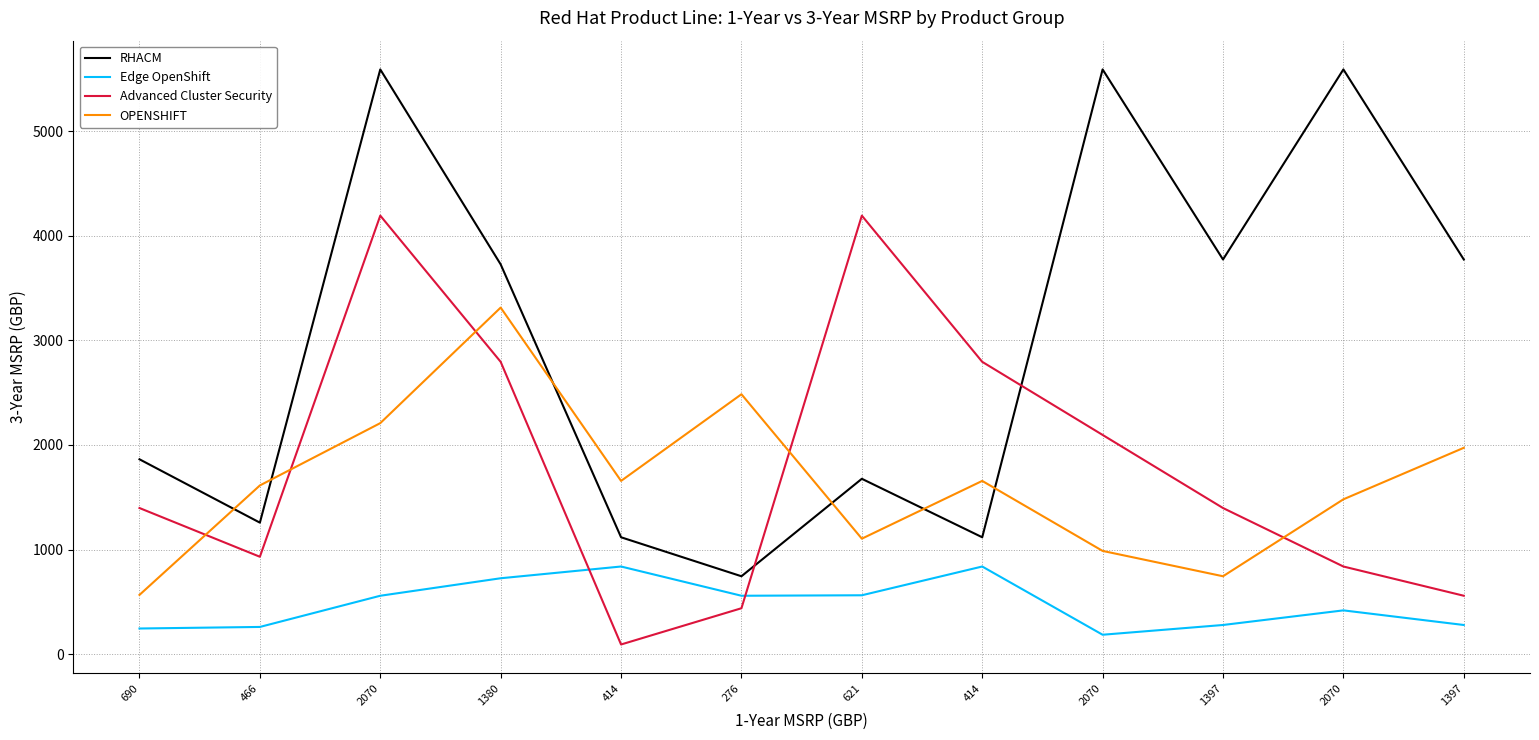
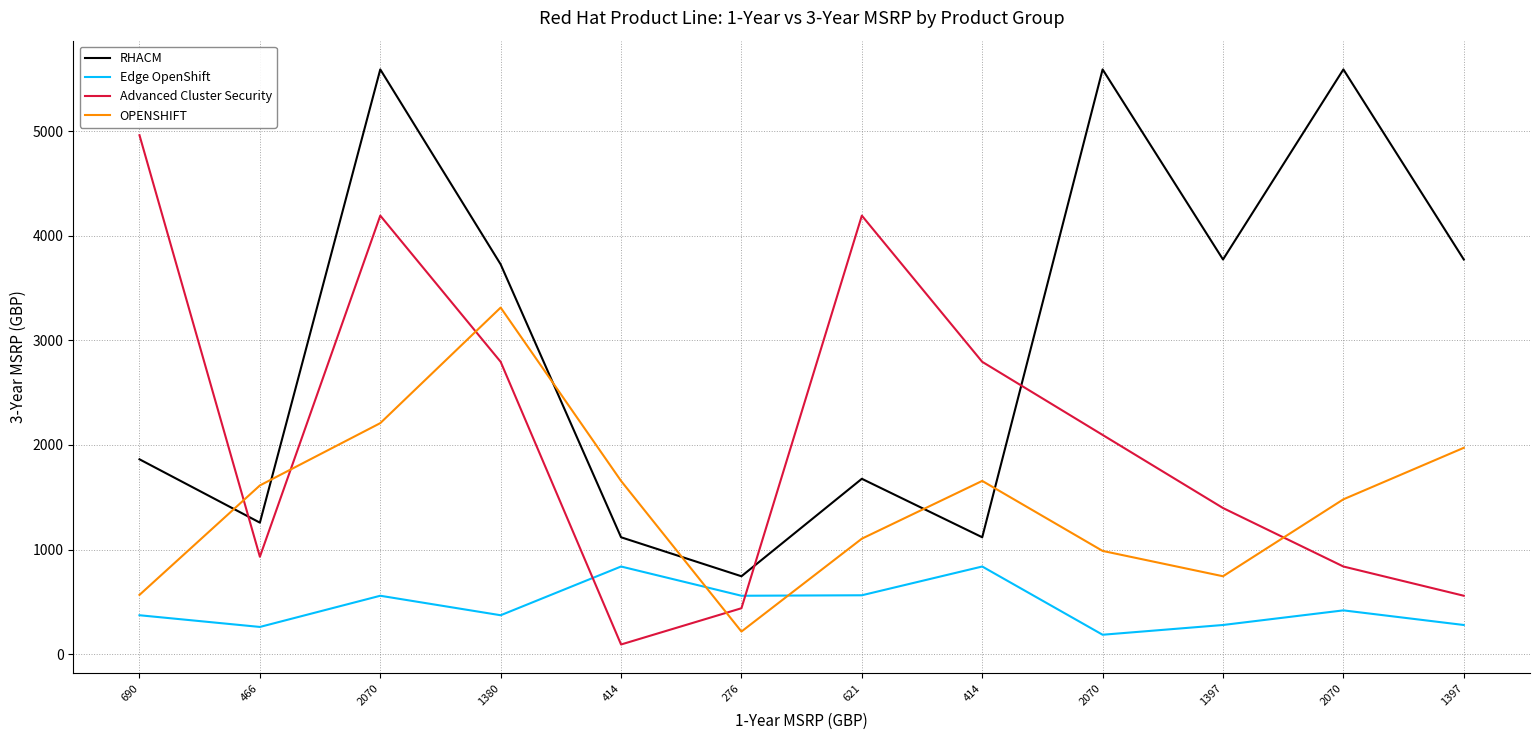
  {
    "RHACM": {
      "690": 1860,
      "466": 1260,
      "1380": 3730,
      "276": 750,
      "621": 1680
    },
    "Edge OpenShift": {
-     "690": 250,
+     "690": 370,
      "466": 260,
-     "1380": 730,
+     "1380": 370,
      "276": 560,
      "621": 560
    },
    "Advanced Cluster Security": {
-     "690": 1400,
+     "690": 4960,
      "466": 930,
      "1380": 2790,
      "276": 440,
      "621": 4190
    },
    "OPENSHIFT": {
      "690": 570,
      "466": 1610,
      "1380": 3310,
-     "276": 2480,
+     "276": 220,
      "621": 1100
    }
  }
